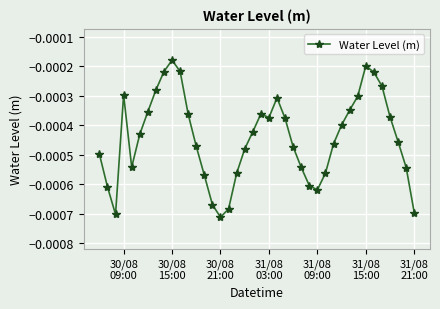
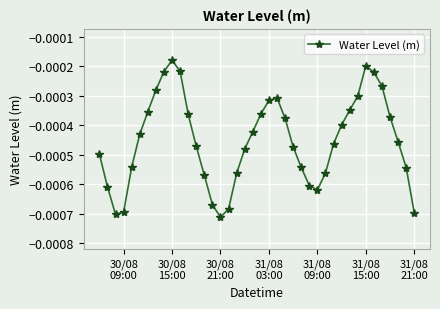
  {
-   "30/08 09:00": -0.00030,
+   "30/08 09:00": -0.00069,
    "30/08 15:00": -0.00018,
    "30/08 21:00": -0.00071,
-   "31/08 03:00": -0.00037,
+   "31/08 03:00": -0.00032,
    "31/08 09:00": -0.00062,
    "31/08 15:00": -0.00020,
    "31/08 21:00": -0.00070
  }
